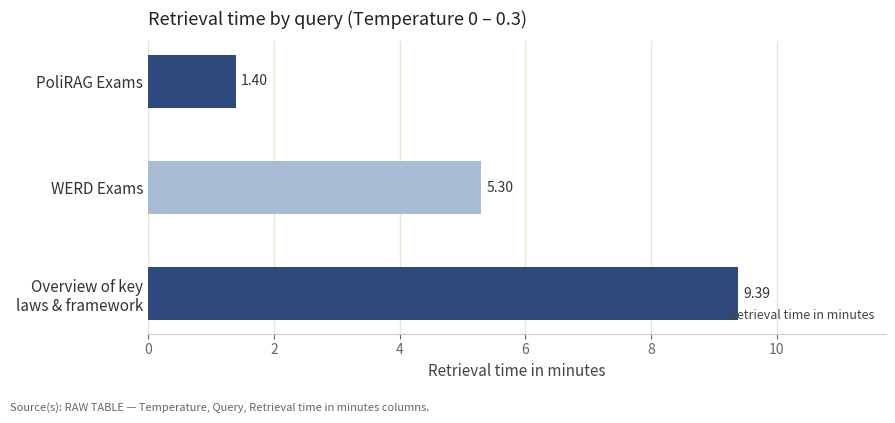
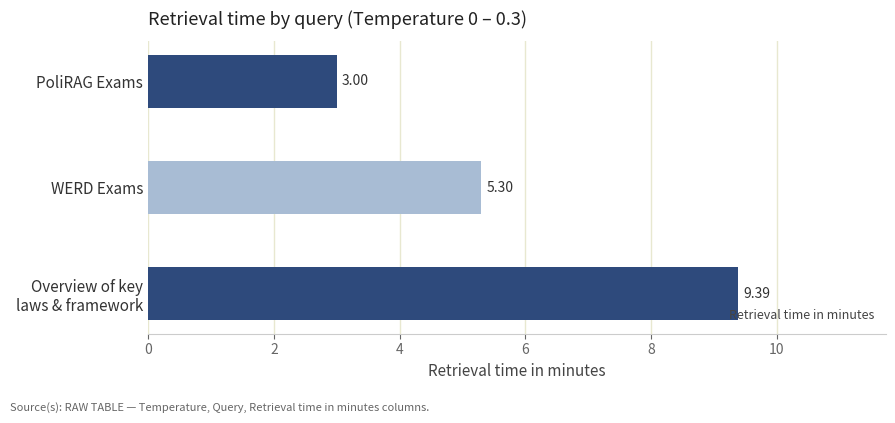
  {
-   "PoliRAG Exams": 1.40,
+   "PoliRAG Exams": 3.00,
    "WERD Exams": 5.30,
    "Overview of key laws & framework": 9.39
  }
